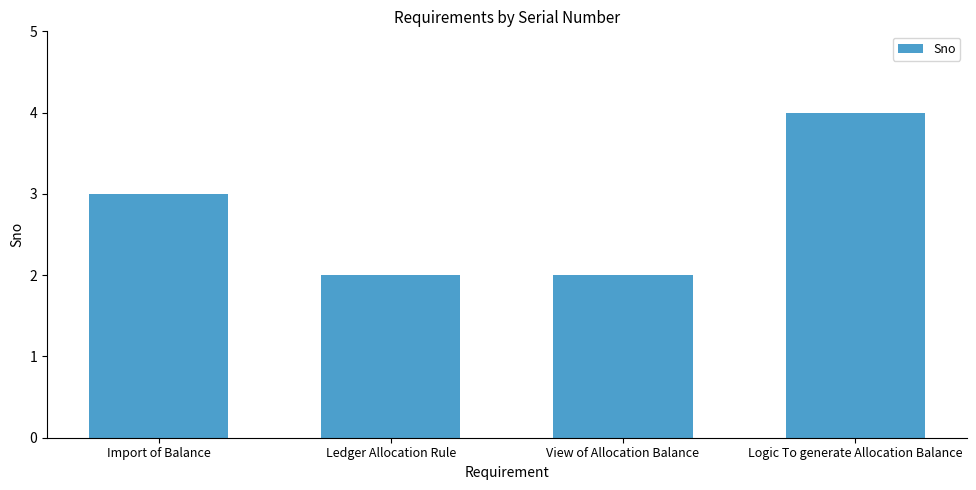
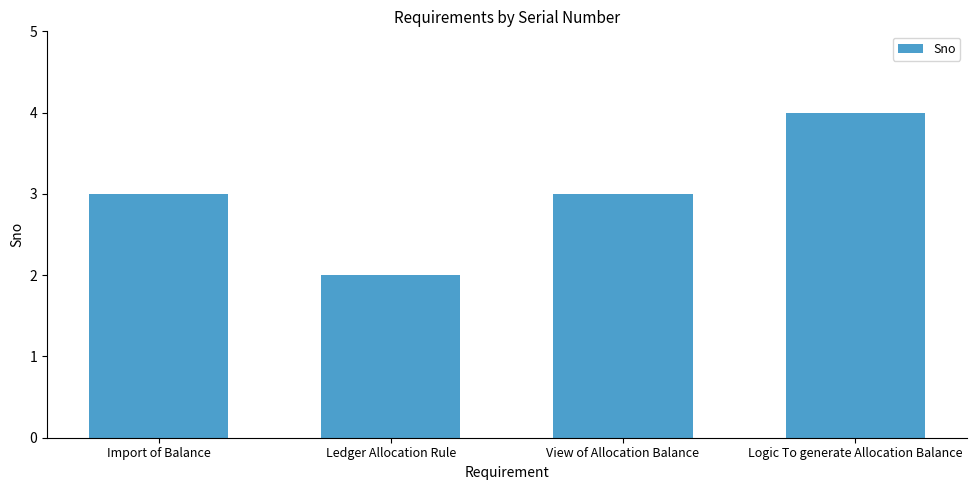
  {
    "Import of Balance": 3,
    "Ledger Allocation Rule": 2,
-   "View of Allocation Balance": 2,
+   "View of Allocation Balance": 3,
    "Logic To generate Allocation Balance": 4
  }
